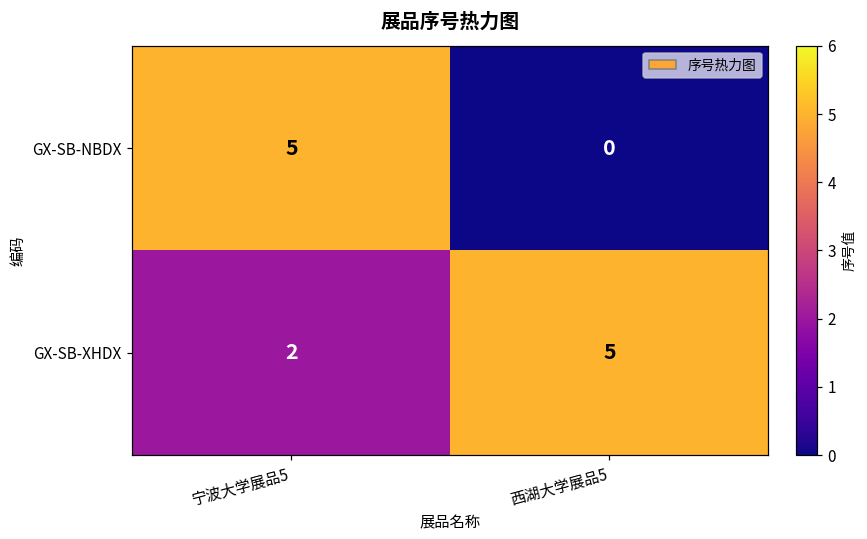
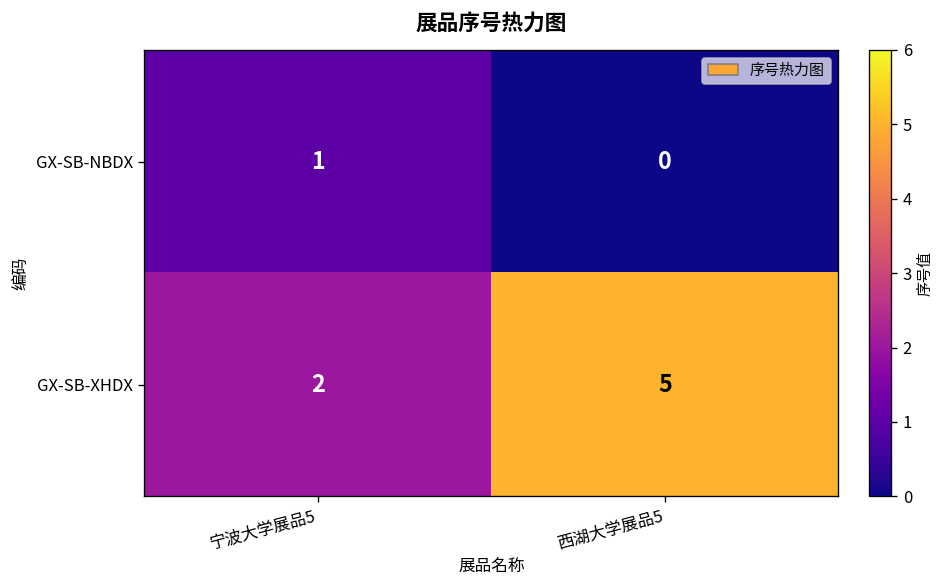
  {
    "GX-SB-NBDX": {
-     "宁波大学展品5": 5,
+     "宁波大学展品5": 1,
      "西湖大学展品5": 0
    },
    "GX-SB-XHDX": {
      "宁波大学展品5": 2,
      "西湖大学展品5": 5
    }
  }
